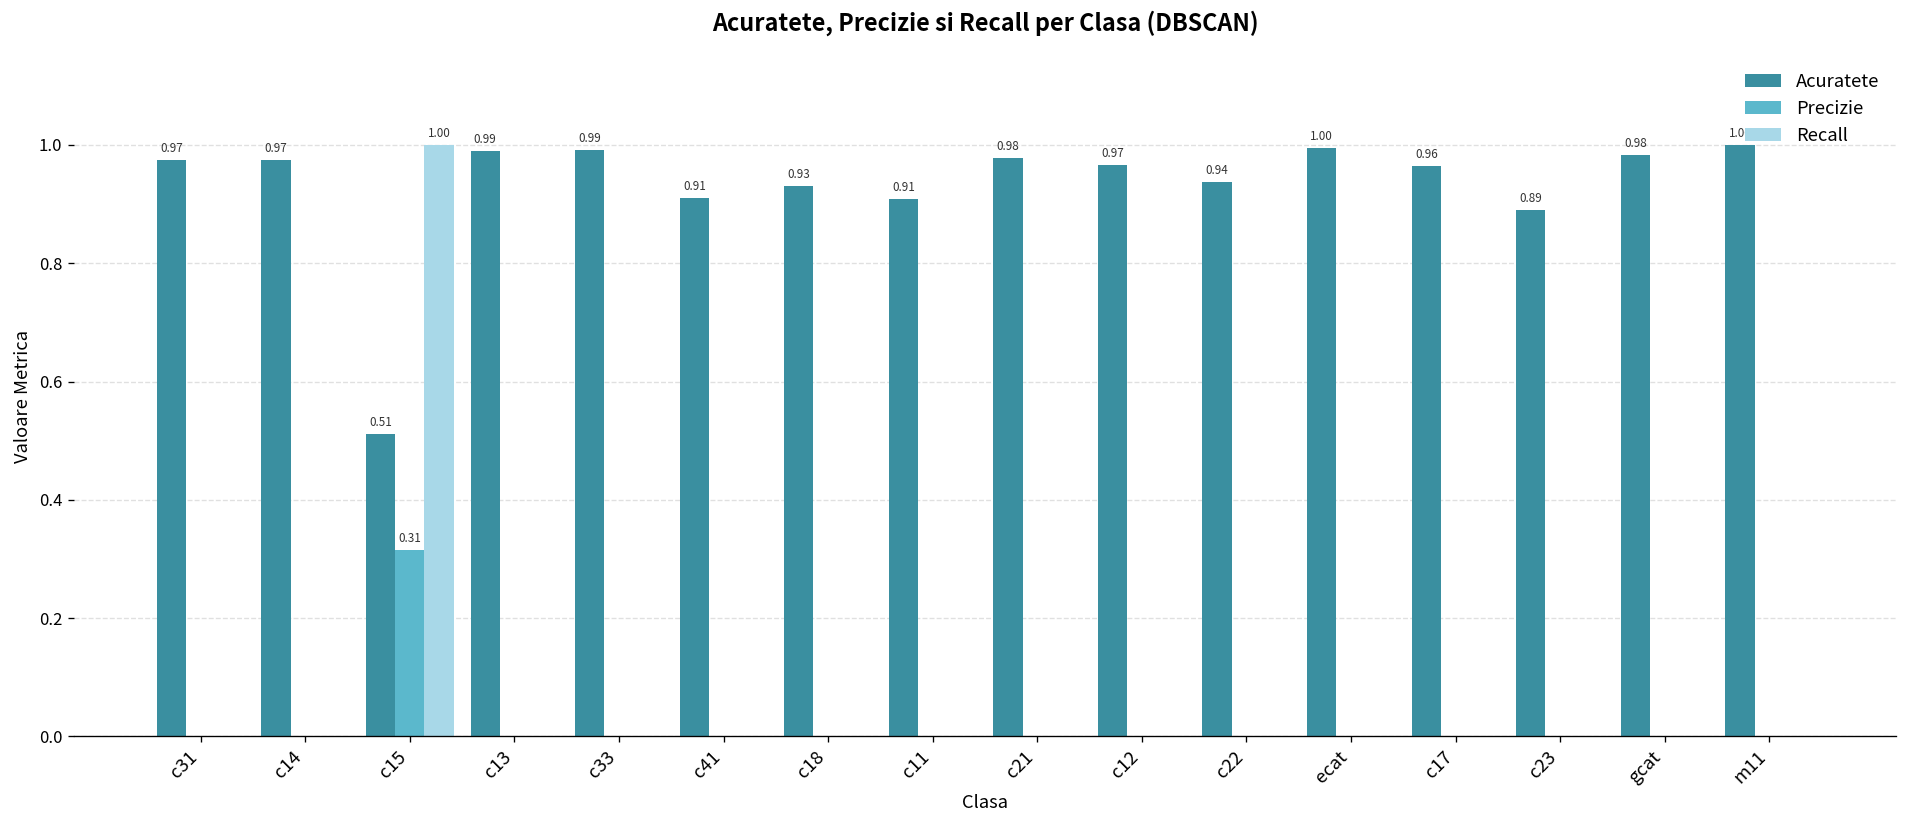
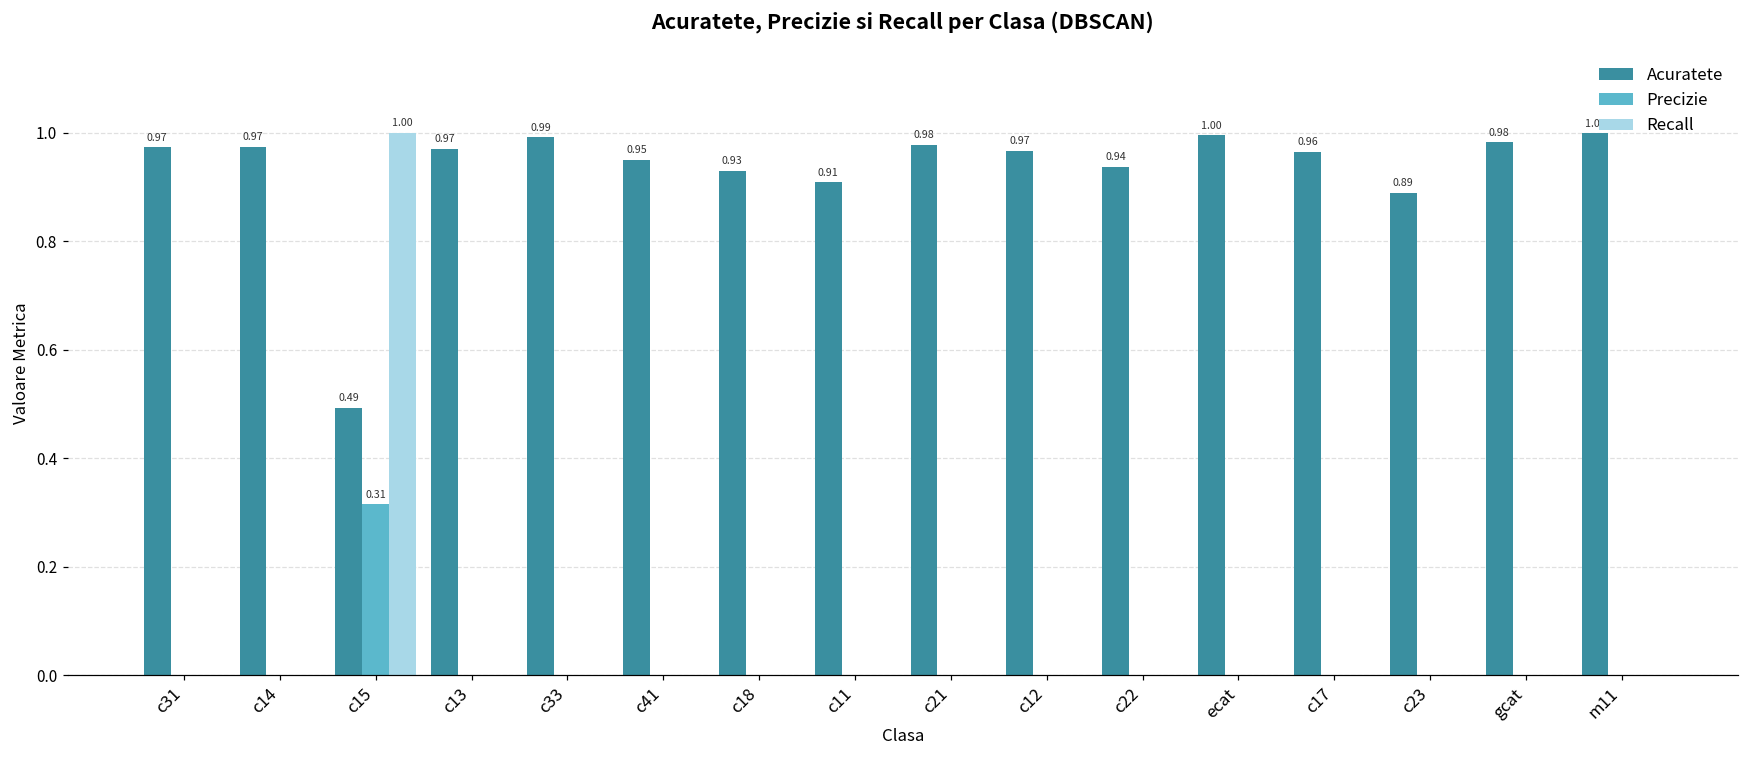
  {
    "Acuratete": {
      "c31": 0.97,
      "c14": 0.97,
-     "c15": 0.51,
-     "c13": 0.99,
+     "c15": 0.49,
+     "c13": 0.97,
      "c33": 0.99,
-     "c41": 0.91,
+     "c41": 0.95,
      "c18": 0.93,
      "c11": 0.91,
      "c21": 0.98,
      "c12": 0.97,
      "c22": 0.94,
      "ecat": 1.00,
      "c17": 0.96,
      "c23": 0.89,
      "gcat": 0.98,
      "m11": 1.00
    },
    "Precizie": {
      "c15": 0.31
    },
    "Recall": {
      "c15": 1.00
    }
  }
